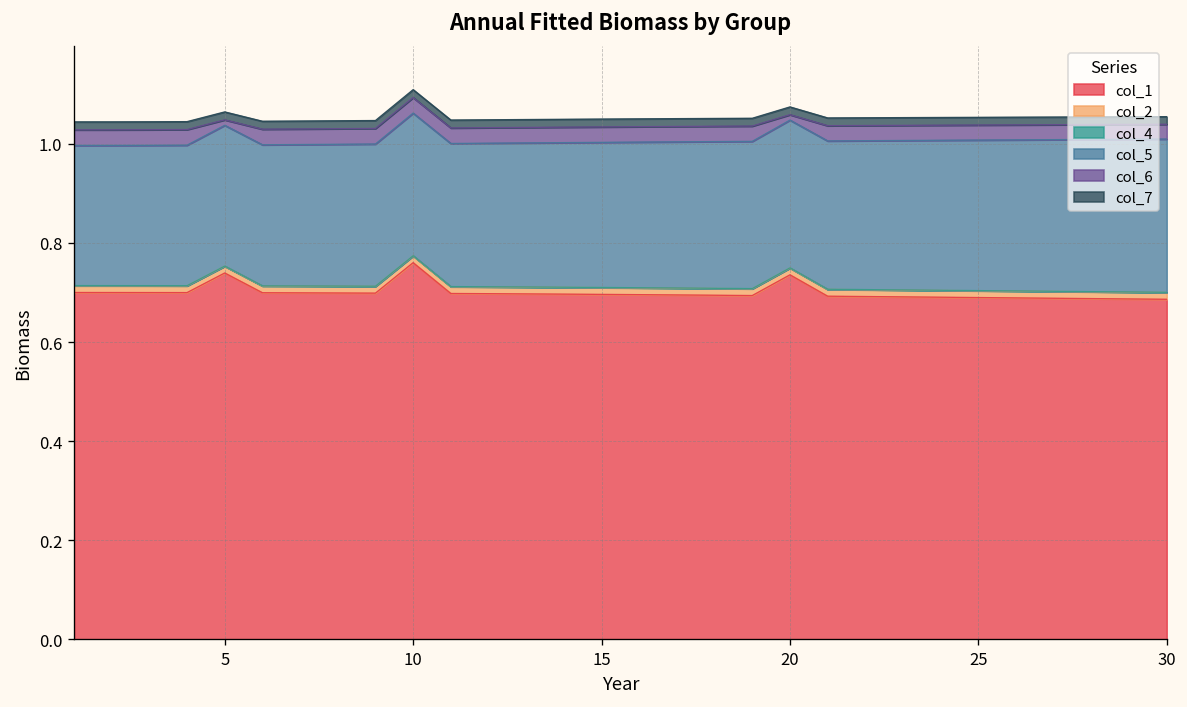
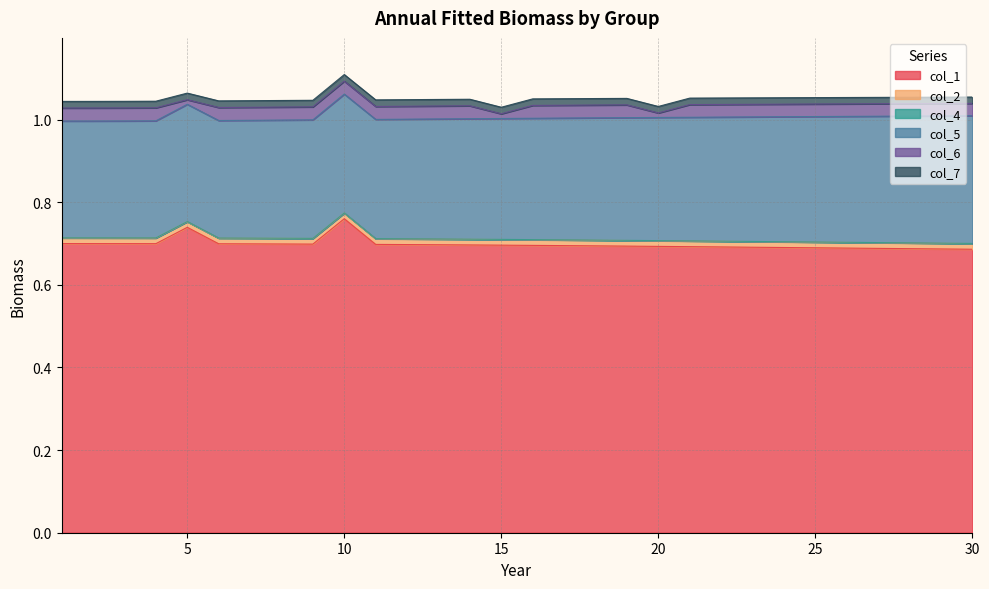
  {
    "col_1": {
      "5": 0.74,
      "10": 0.76,
      "15": 0.70,
-     "20": 0.74,
+     "20": 0.69,
      "25": 0.69,
      "30": 0.69
    },
    "col_6": {
      "5": 0.01,
      "10": 0.03,
-     "15": 0.03,
+     "15": 0.01,
      "20": 0.01,
      "25": 0.03,
      "30": 0.03
    },
    "col_7": {
      "5": 0.02,
      "10": 0.02,
      "15": 0.02,
      "20": 0.02,
      "25": 0.02,
      "30": 0.02
    }
  }
